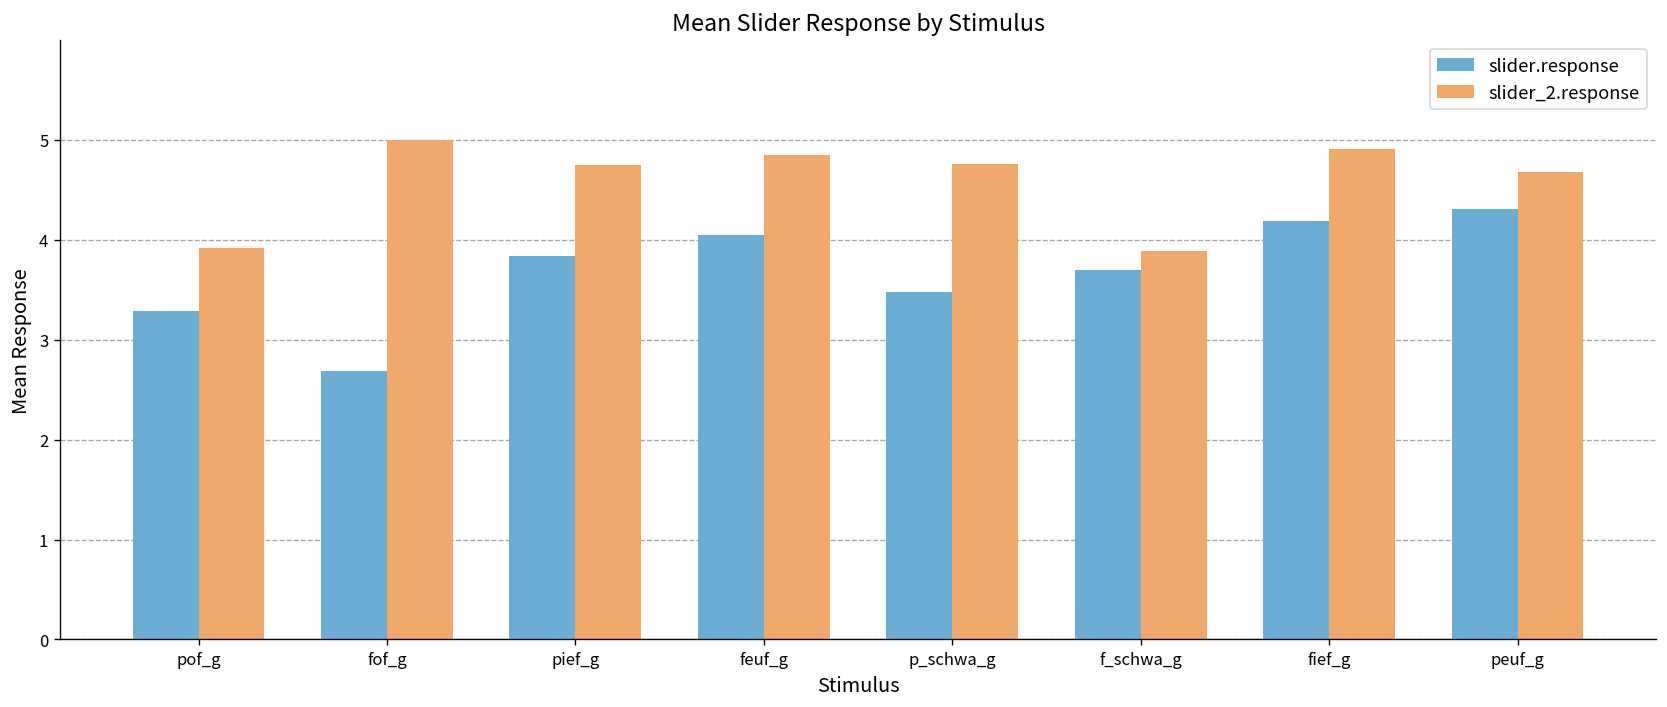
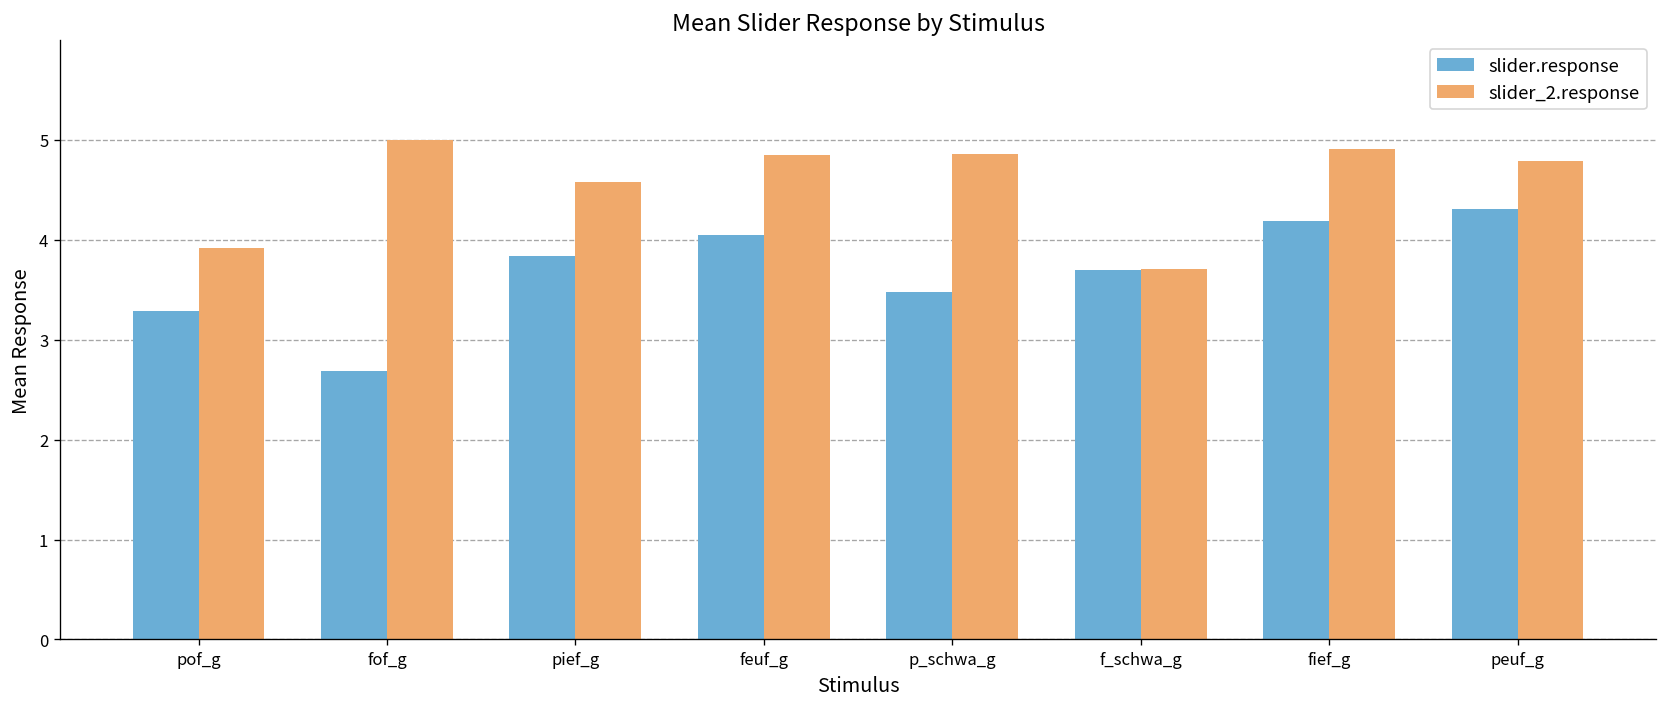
  {
    "slider.response": {
      "pof_g": 3.3,
      "fof_g": 2.7,
      "pief_g": 3.8,
      "feuf_g": 4.1,
      "p_schwa_g": 3.5,
      "f_schwa_g": 3.7,
      "fief_g": 4.2,
      "peuf_g": 4.3
    },
    "slider_2.response": {
      "pof_g": 3.9,
      "fof_g": 5.0,
-     "pief_g": 4.7,
+     "pief_g": 4.6,
      "feuf_g": 4.9,
-     "p_schwa_g": 4.8,
-     "f_schwa_g": 3.9,
+     "p_schwa_g": 4.9,
+     "f_schwa_g": 3.7,
      "fief_g": 4.9,
-     "peuf_g": 4.7
+     "peuf_g": 4.8
    }
  }
